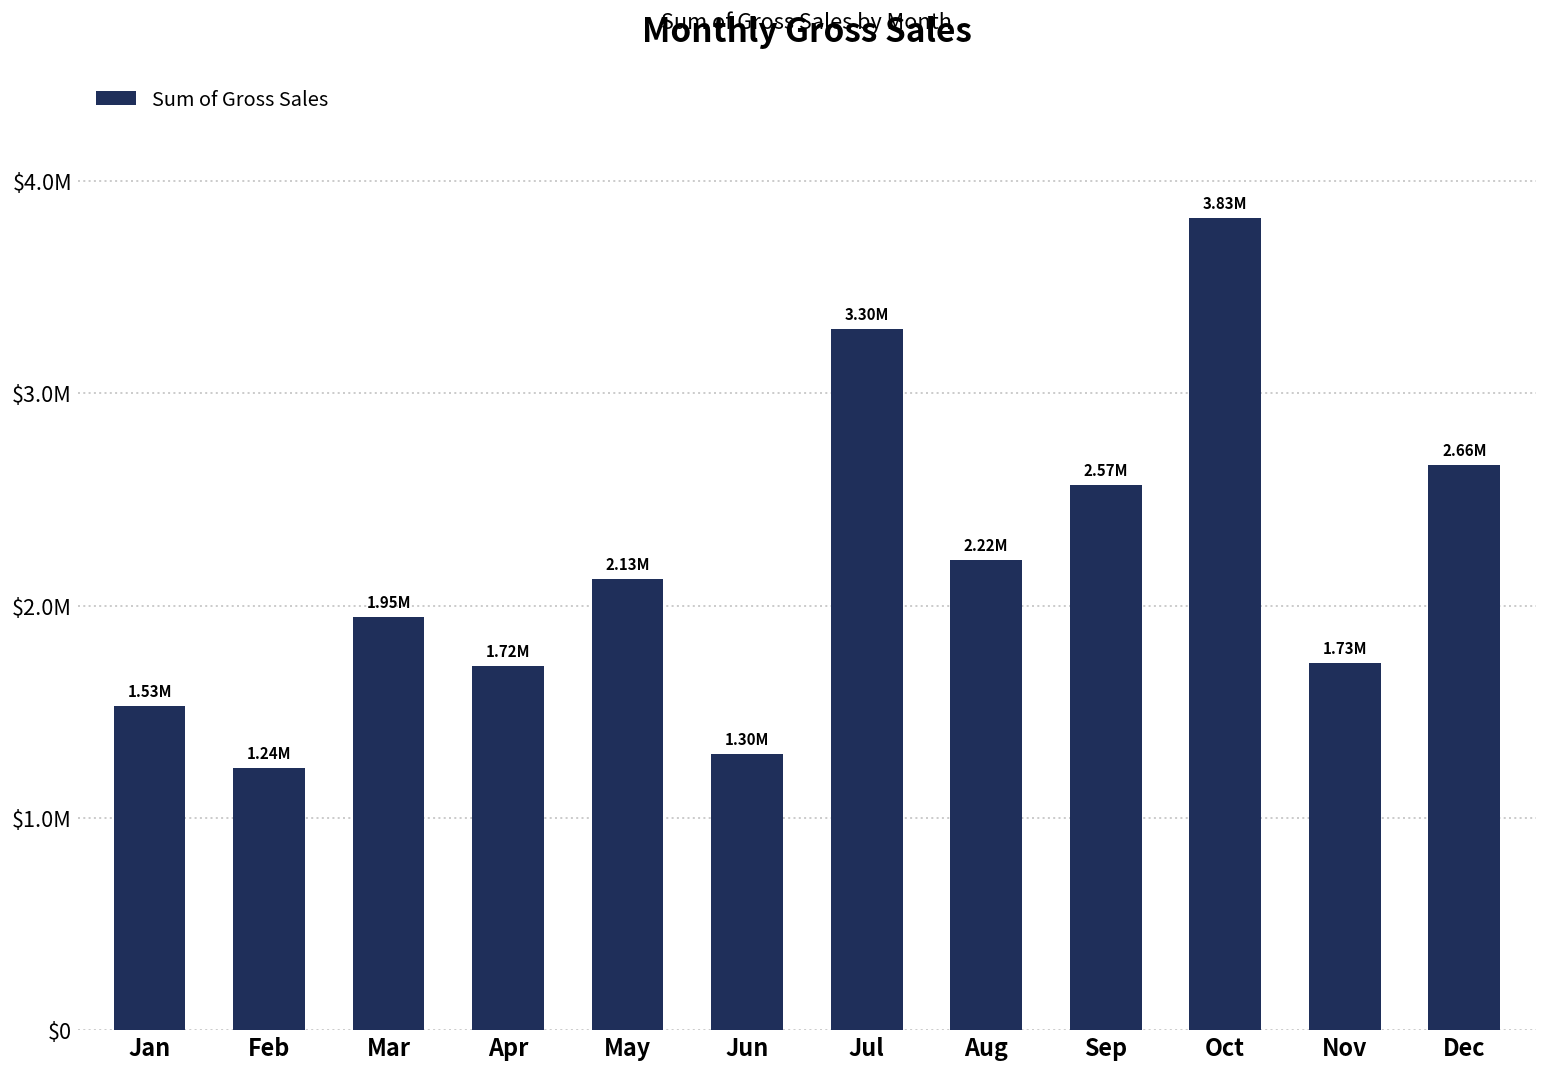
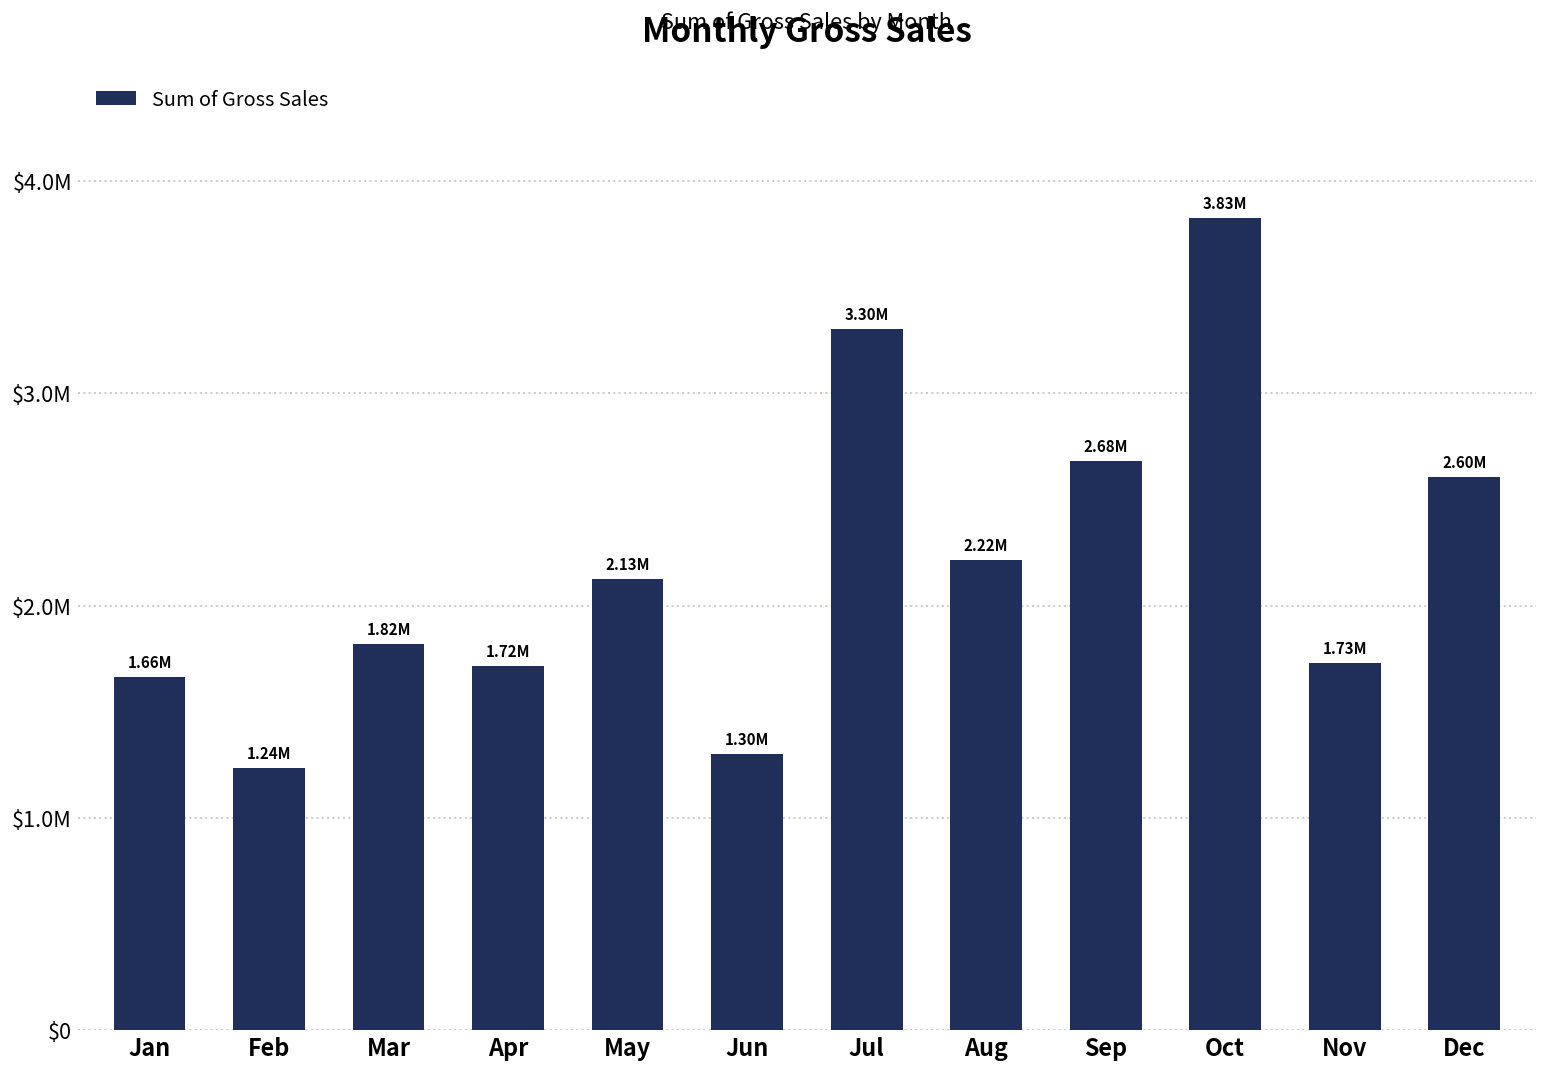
  {
-   "Jan": "1.53M",
+   "Jan": "1.66M",
    "Feb": "1.24M",
-   "Mar": "1.95M",
+   "Mar": "1.82M",
    "Apr": "1.72M",
    "May": "2.13M",
    "Jun": "1.30M",
    "Jul": "3.30M",
    "Aug": "2.22M",
-   "Sep": "2.57M",
+   "Sep": "2.68M",
    "Oct": "3.83M",
    "Nov": "1.73M",
-   "Dec": "2.66M"
+   "Dec": "2.60M"
  }
